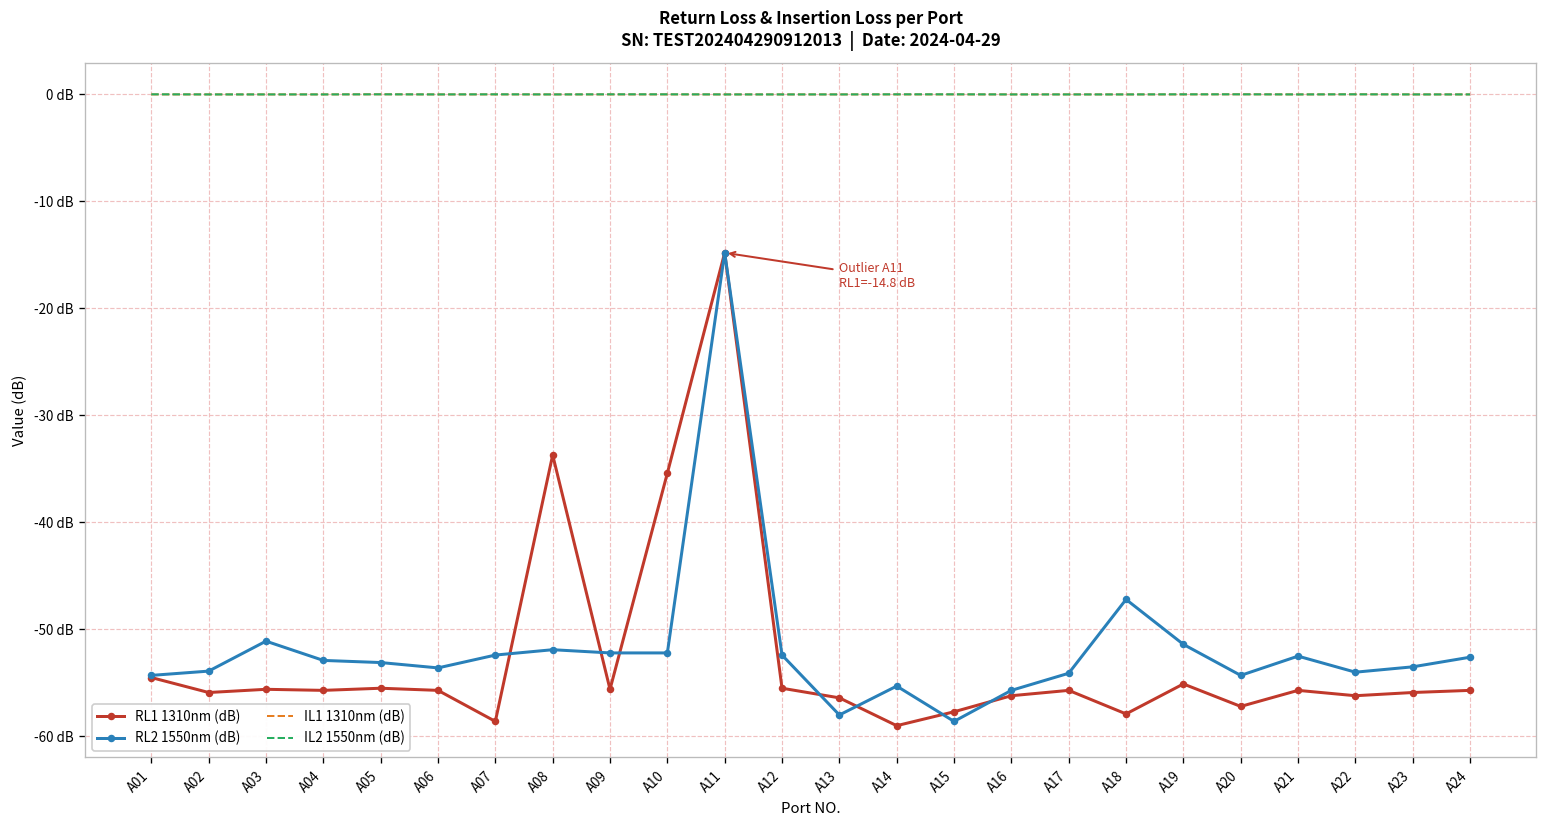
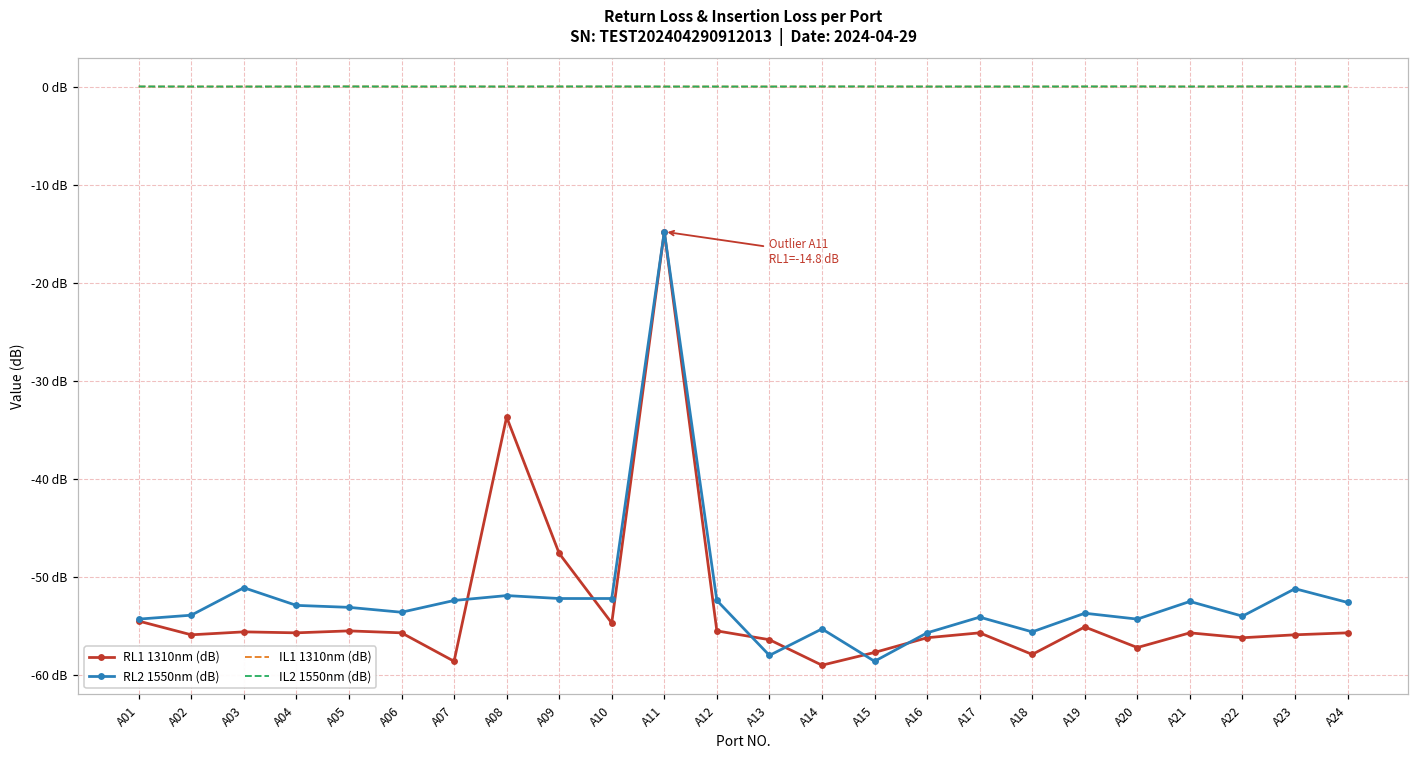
  {
    "RL1 1310nm (dB)": {
      "A02": "-56 dB",
      "A03": "-56 dB",
      "A04": "-56 dB",
      "A05": "-56 dB",
      "A06": "-56 dB",
      "A07": "-59 dB",
      "A08": "-34 dB",
-     "A09": "-56 dB",
-     "A10": "-35 dB",
+     "A09": "-48 dB",
+     "A10": "-55 dB",
      "A12": "-56 dB",
      "A13": "-56 dB",
      "A14": "-59 dB",
      "A15": "-58 dB",
      "A16": "-56 dB",
      "A17": "-56 dB",
      "A18": "-58 dB",
      "A19": "-55 dB",
      "A20": "-57 dB",
      "A21": "-56 dB",
      "A22": "-56 dB",
      "A23": "-56 dB",
      "A24": "-56 dB"
    },
    "RL2 1550nm (dB)": {
      "A02": "-54 dB",
      "A03": "-51 dB",
      "A04": "-53 dB",
      "A05": "-53 dB",
      "A06": "-54 dB",
      "A07": "-52 dB",
      "A08": "-52 dB",
      "A09": "-52 dB",
      "A10": "-52 dB",
      "A12": "-52 dB",
      "A13": "-58 dB",
      "A14": "-55 dB",
      "A15": "-59 dB",
      "A16": "-56 dB",
      "A17": "-54 dB",
-     "A18": "-47 dB",
-     "A19": "-51 dB",
+     "A18": "-56 dB",
+     "A19": "-54 dB",
      "A20": "-54 dB",
      "A21": "-53 dB",
      "A22": "-54 dB",
-     "A23": "-54 dB",
+     "A23": "-51 dB",
      "A24": "-53 dB"
    },
    "IL2 1550nm (dB)": {
      "A01": "0 dB",
      "A02": "0 dB",
      "A03": "0 dB",
      "A04": "0 dB",
      "A05": "0 dB",
      "A06": "0 dB",
      "A07": "0 dB",
      "A08": "0 dB",
      "A09": "0 dB",
      "A10": "0 dB",
      "A11": "0 dB",
      "A12": "0 dB",
      "A13": "0 dB",
      "A14": "0 dB",
      "A15": "0 dB",
      "A16": "0 dB",
      "A17": "0 dB",
      "A18": "0 dB",
      "A19": "0 dB",
      "A20": "0 dB",
      "A21": "0 dB",
      "A22": "0 dB",
      "A23": "0 dB",
      "A24": "0 dB"
    }
  }
